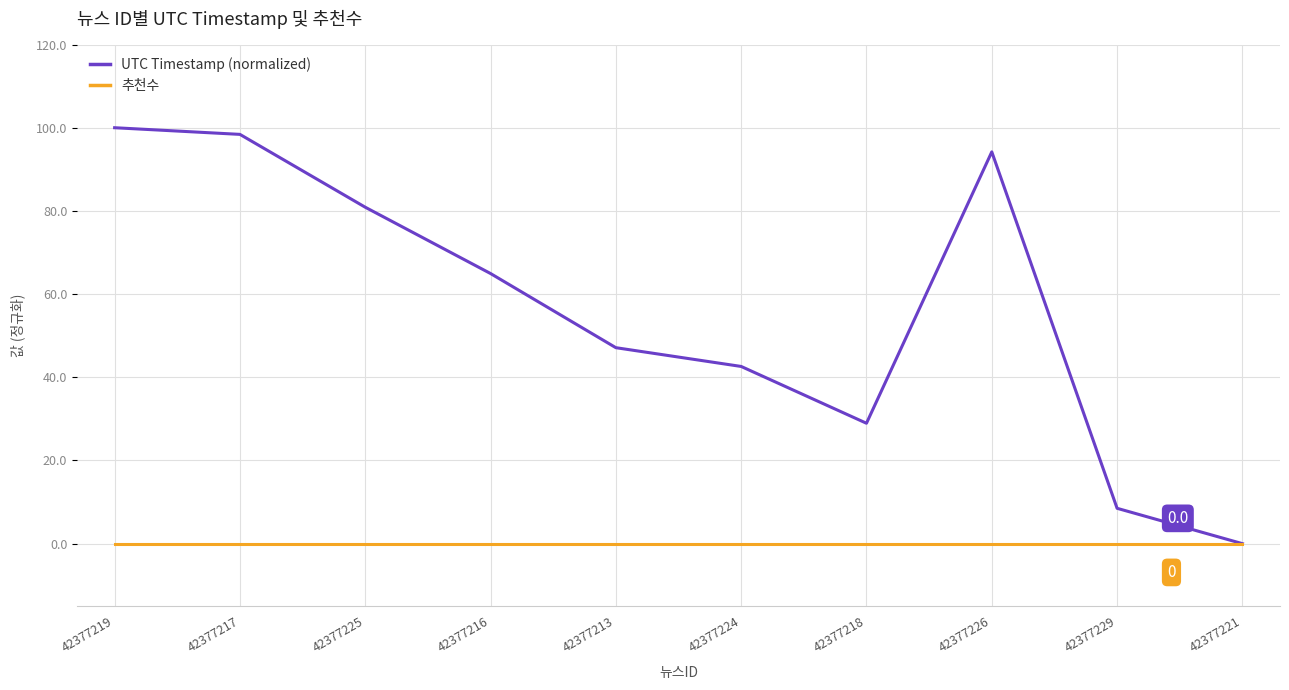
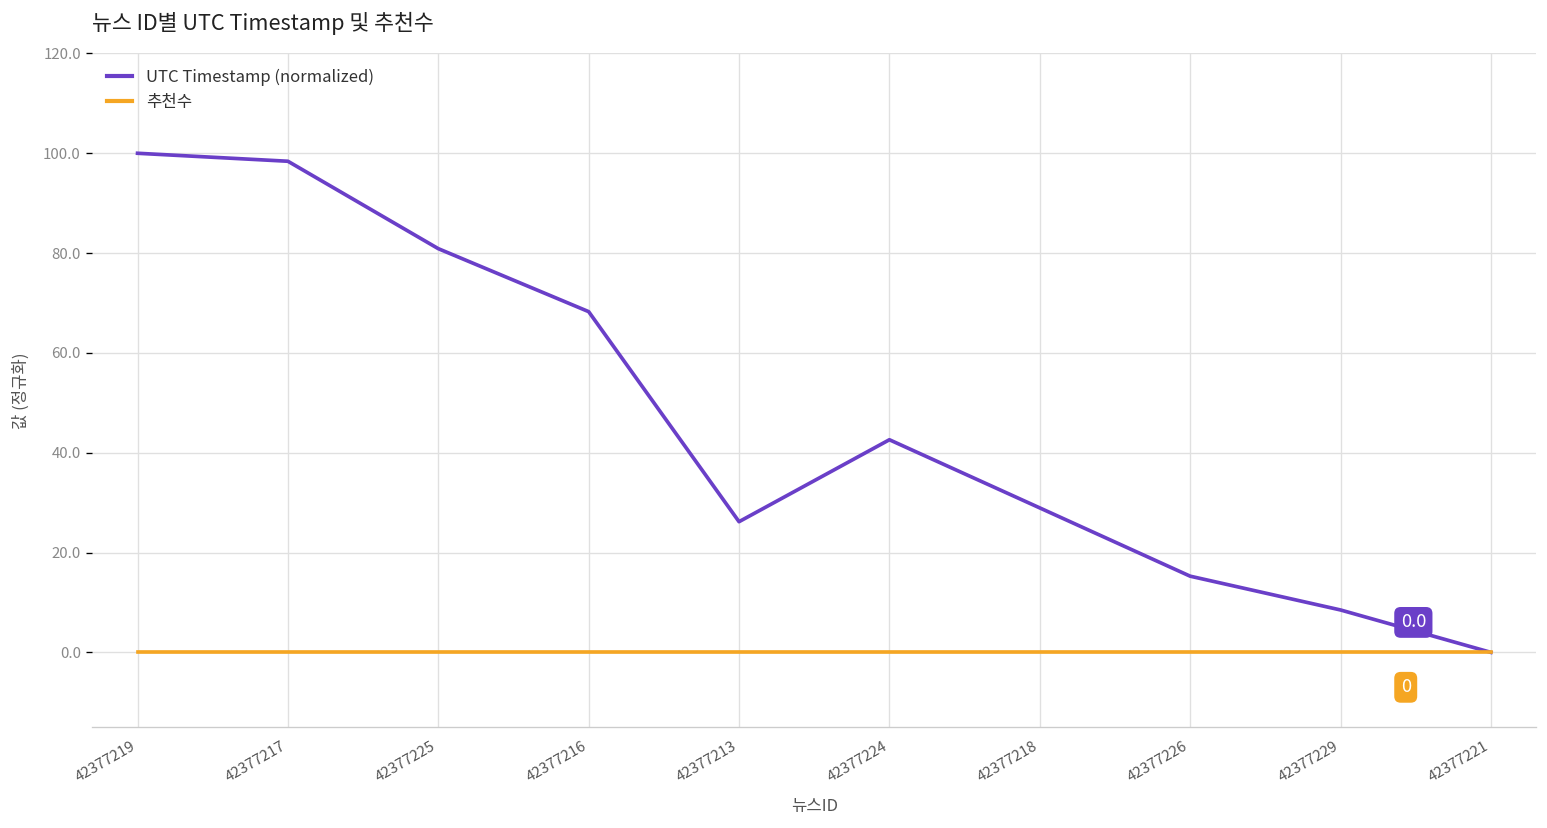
  {
    "UTC Timestamp (normalized)": {
      "42377219": 100,
      "42377217": 98,
      "42377225": 81,
-     "42377216": 65,
-     "42377213": 47,
+     "42377216": 68,
+     "42377213": 26,
      "42377224": 43,
      "42377218": 29,
-     "42377226": 94,
+     "42377226": 15,
      "42377229": 8
    },
    "추천수": {
      "42377219": 0,
      "42377217": 0,
      "42377225": 0,
      "42377216": 0,
      "42377213": 0,
      "42377224": 0,
      "42377218": 0,
      "42377226": 0,
      "42377229": 0
    }
  }
